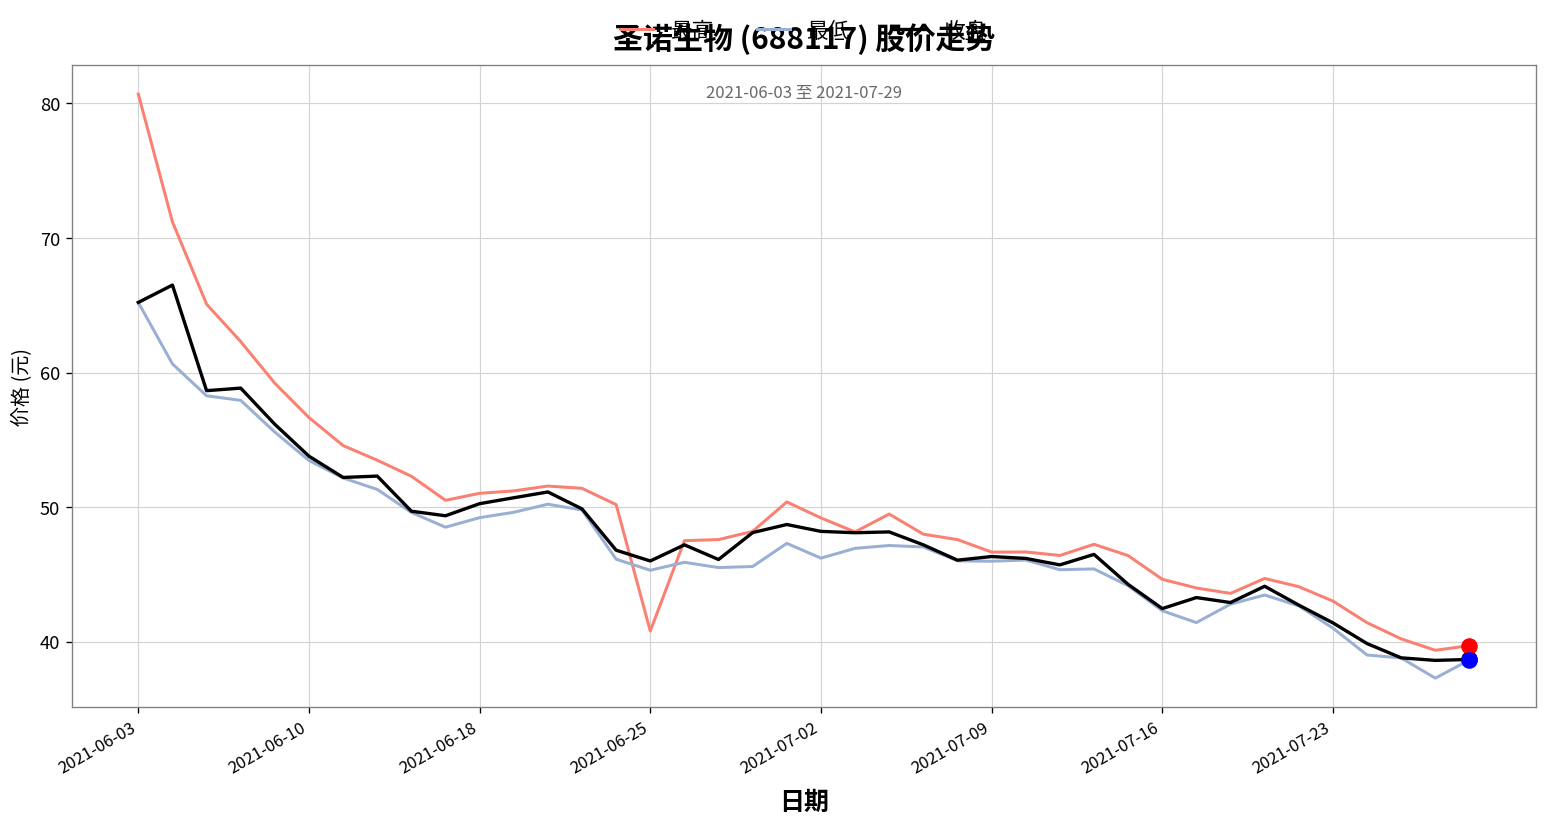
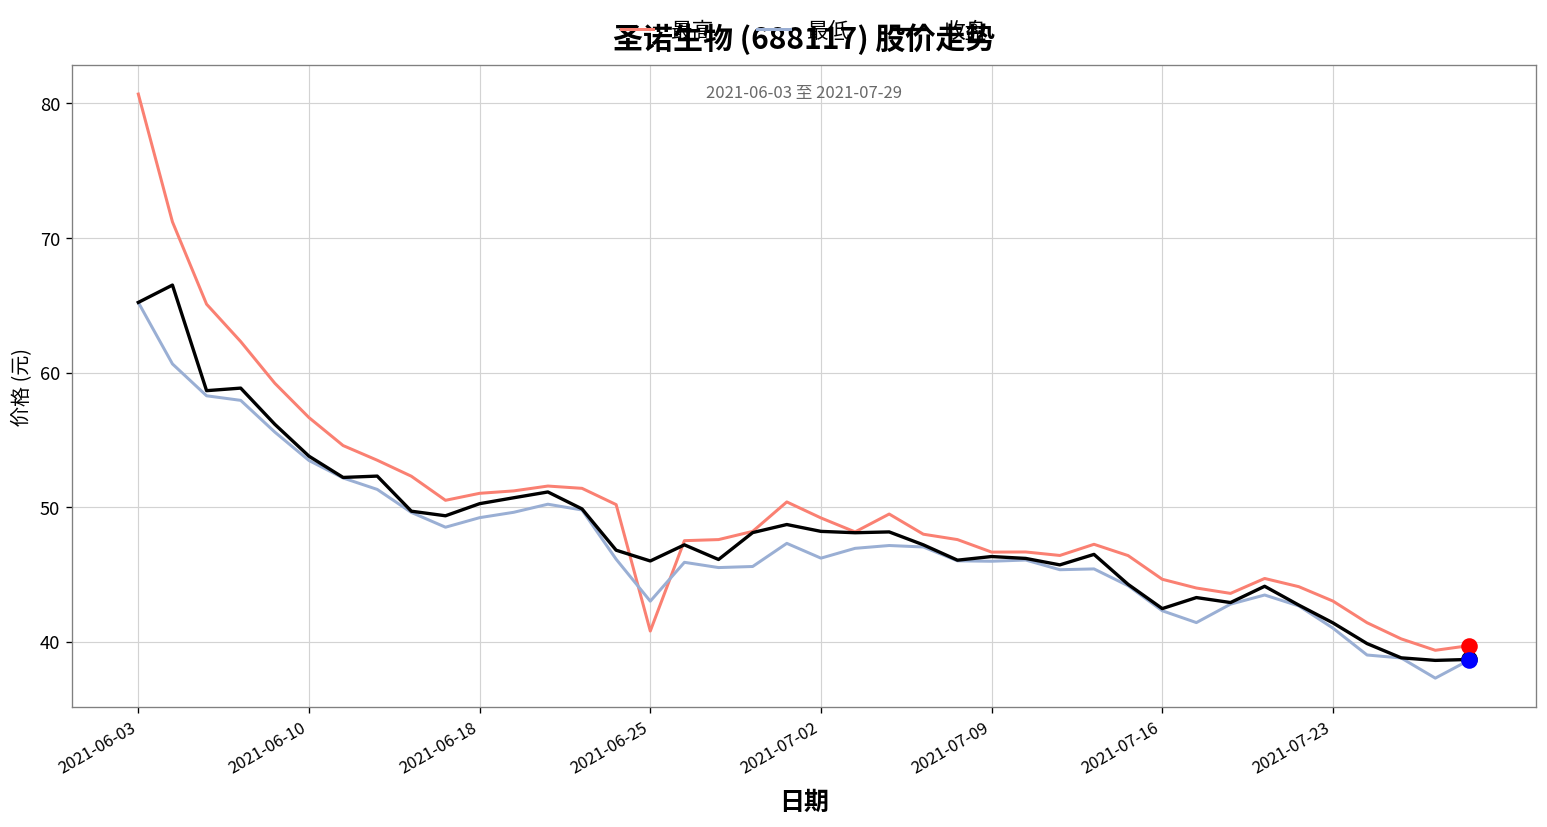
  {
    "最高": {
      "2021-06-03": 80.7,
      "2021-06-10": 56.7,
      "2021-06-18": 51.0,
      "2021-06-25": 40.8,
      "2021-07-02": 49.2,
      "2021-07-09": 46.7,
      "2021-07-16": 44.6,
      "2021-07-23": 43.0
    },
    "最低": {
      "2021-06-10": 53.5,
      "2021-06-18": 49.2,
-     "2021-06-25": 45.3,
+     "2021-06-25": 43.0,
      "2021-07-02": 46.2,
      "2021-07-09": 46.0,
      "2021-07-23": 41.0
    }
  }
